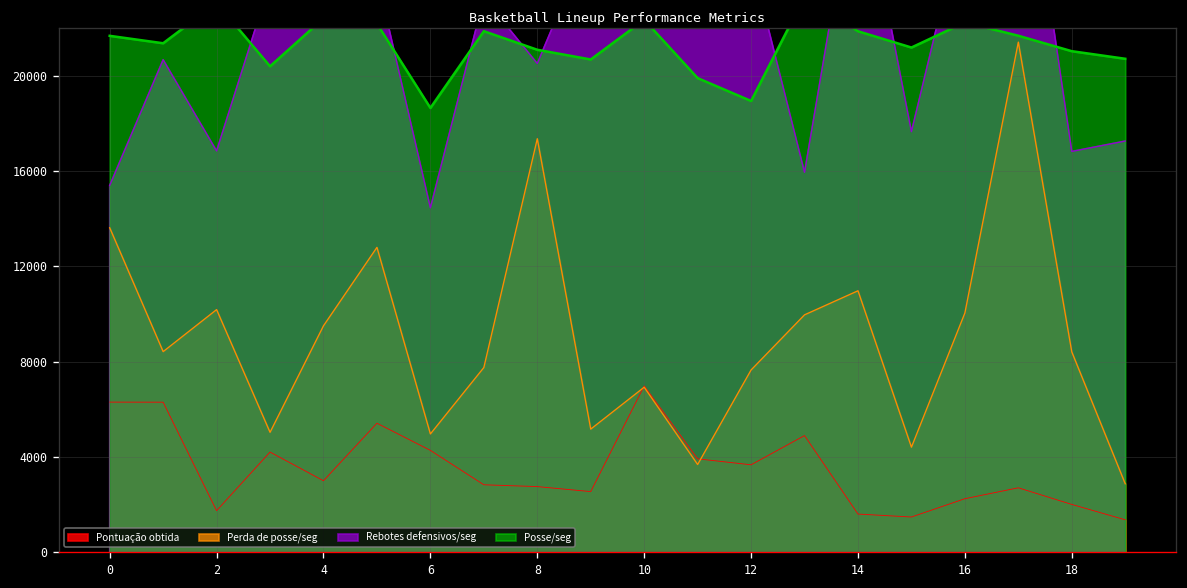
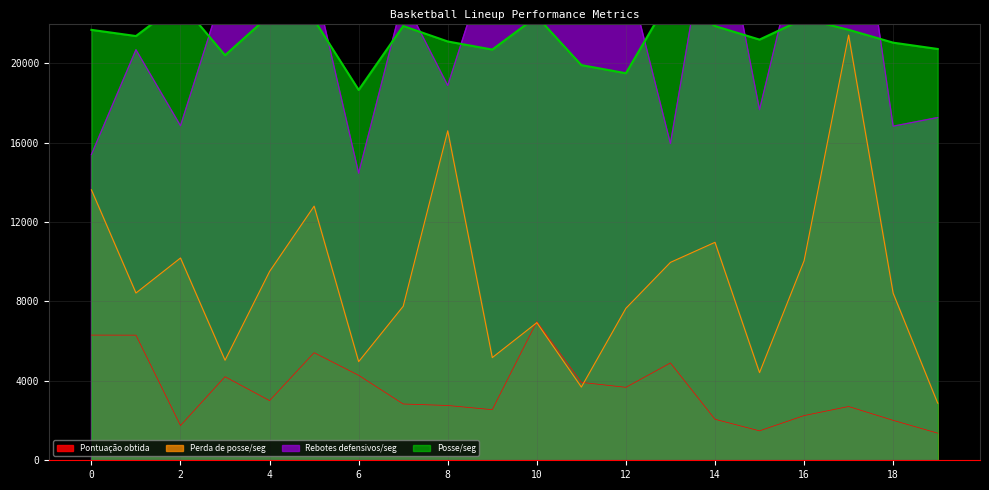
  {
    "Pontuação obtida": {
      "0": 6300,
      "2": 1700,
      "4": 3000,
      "6": 4300,
      "8": 2800,
      "12": 3700,
-     "14": 1600,
+     "14": 2100,
      "16": 2300,
      "18": 2000
    },
    "Perda de posse/seg": {
      "0": 13600,
      "2": 10200,
      "4": 9500,
      "6": 5000,
-     "8": 17400,
+     "8": 16600,
      "12": 7700,
      "14": 11000,
      "16": 10000,
      "18": 8400
    },
    "Rebotes defensivos/seg": {
      "0": 15400,
      "2": 16900,
      "6": 14500,
-     "8": 20500,
+     "8": 18900,
      "18": 16800
    },
    "Posse/seg": {
      "0": 21700,
      "6": 18700,
      "8": 21100,
-     "12": 18900,
+     "12": 19500,
      "14": 21900,
      "18": 21000
    }
  }
